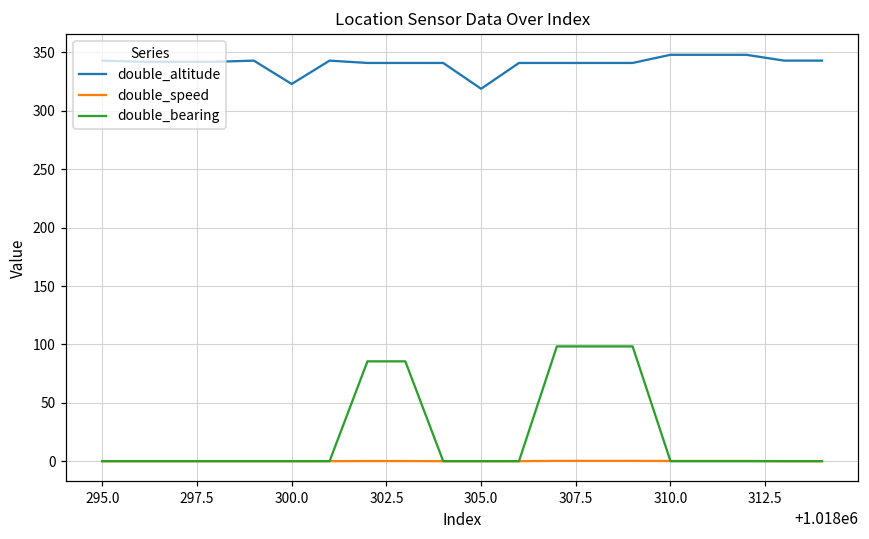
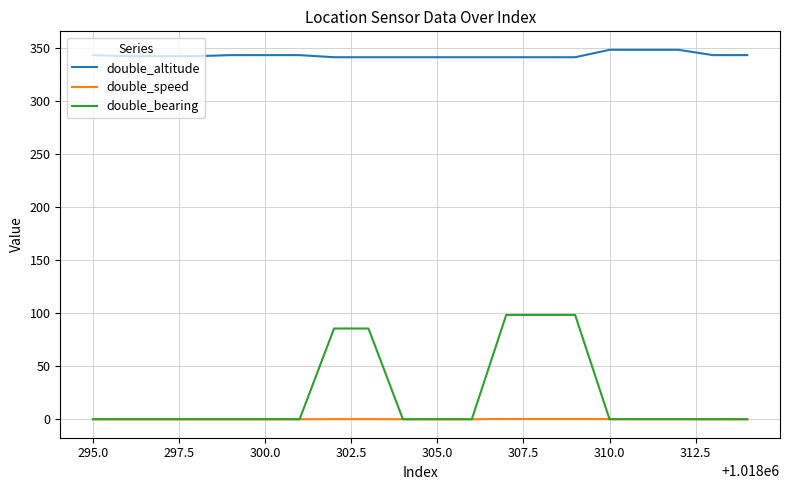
  {
    "double_altitude": {
-     "300.0": 323,
-     "305.0": 319,
+     "300.0": 343,
+     "305.0": 341,
      "310.0": 348
    }
  }
